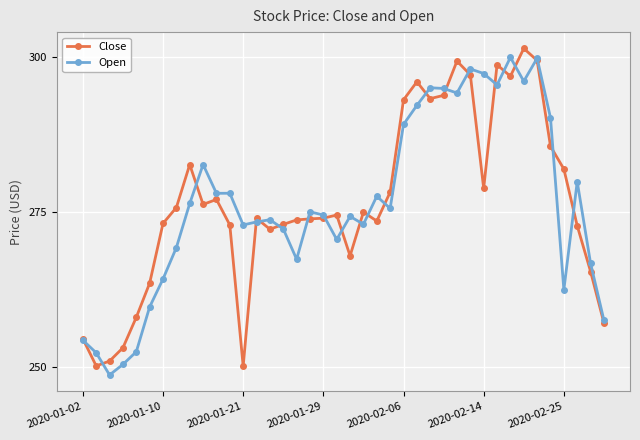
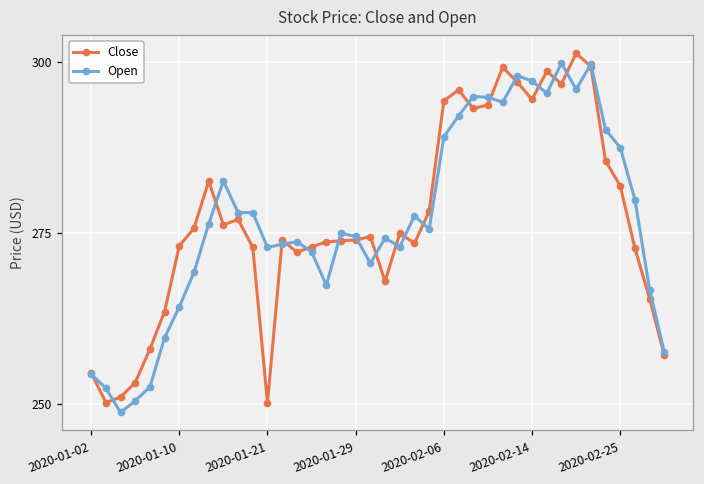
  {
    "Close": {
      "2020-01-10": 273,
      "2020-01-21": 250,
      "2020-01-29": 274,
-     "2020-02-06": 293,
-     "2020-02-14": 279,
+     "2020-02-06": 294,
+     "2020-02-14": 295,
      "2020-02-25": 282
    },
    "Open": {
      "2020-01-10": 264,
      "2020-01-21": 273,
      "2020-01-29": 275,
      "2020-02-06": 289,
      "2020-02-14": 297,
-     "2020-02-25": 262
+     "2020-02-25": 288
    }
  }
